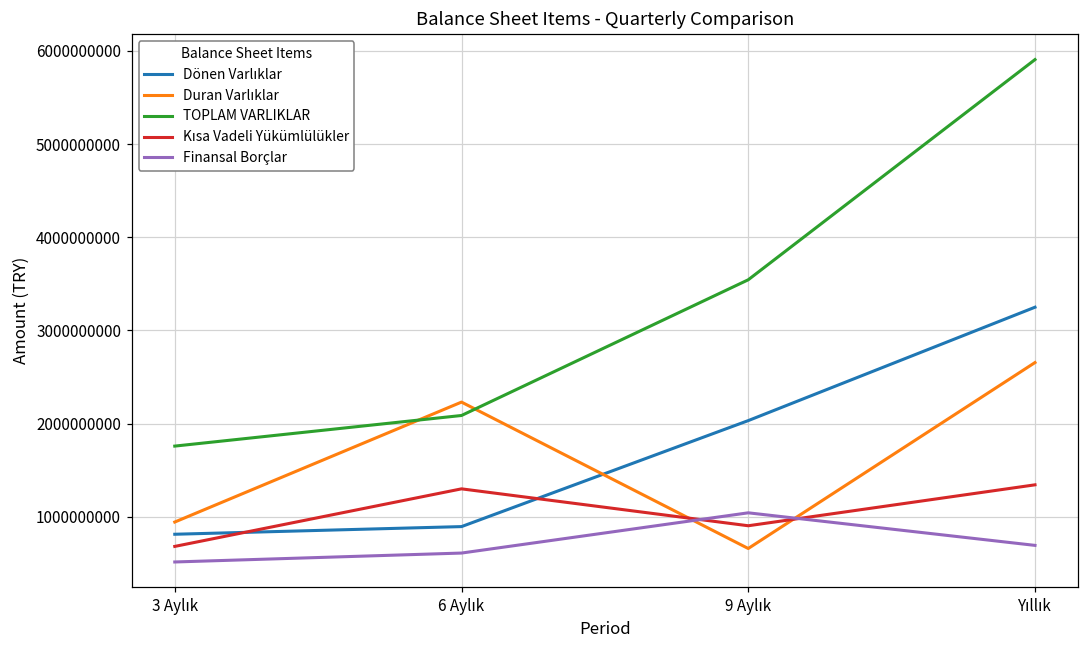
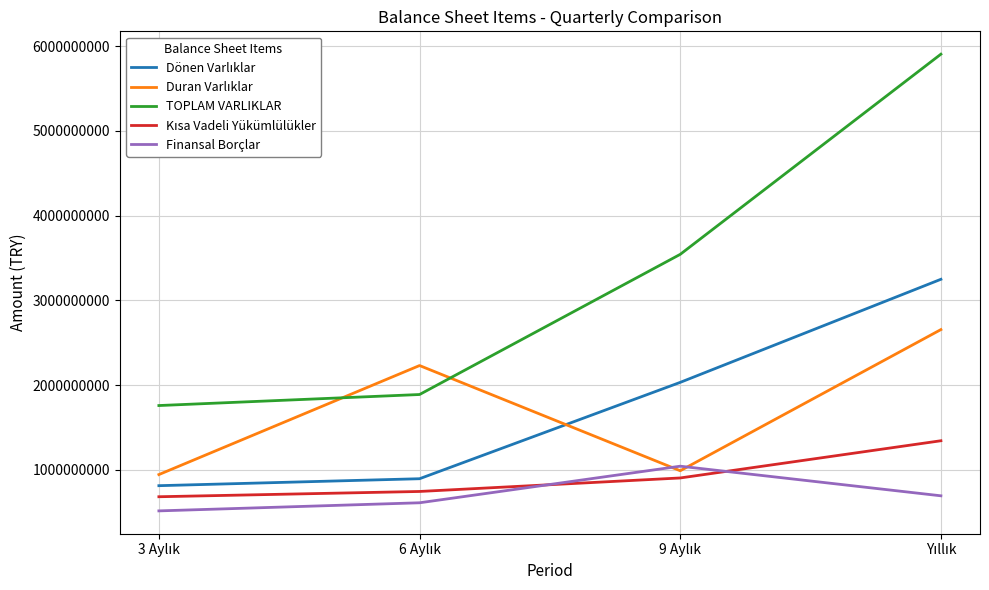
  {
    "Dönen Varlıklar": {
      "3 Aylık": 800000000,
      "6 Aylık": 900000000,
      "9 Aylık": 2000000000,
      "Yıllık": 3200000000
    },
    "Duran Varlıklar": {
      "3 Aylık": 900000000,
      "6 Aylık": 2200000000,
-     "9 Aylık": 700000000,
+     "9 Aylık": 1000000000,
      "Yıllık": 2700000000
    },
    "TOPLAM VARLIKLAR": {
      "3 Aylık": 1800000000,
-     "6 Aylık": 2100000000,
+     "6 Aylık": 1900000000,
      "9 Aylık": 3500000000,
      "Yıllık": 5900000000
    },
    "Kısa Vadeli Yükümlülükler": {
      "3 Aylık": 700000000,
-     "6 Aylık": 1300000000,
+     "6 Aylık": 700000000,
      "9 Aylık": 900000000,
      "Yıllık": 1300000000
    },
    "Finansal Borçlar": {
      "3 Aylık": 500000000,
      "6 Aylık": 600000000,
      "9 Aylık": 1000000000,
      "Yıllık": 700000000
    }
  }
